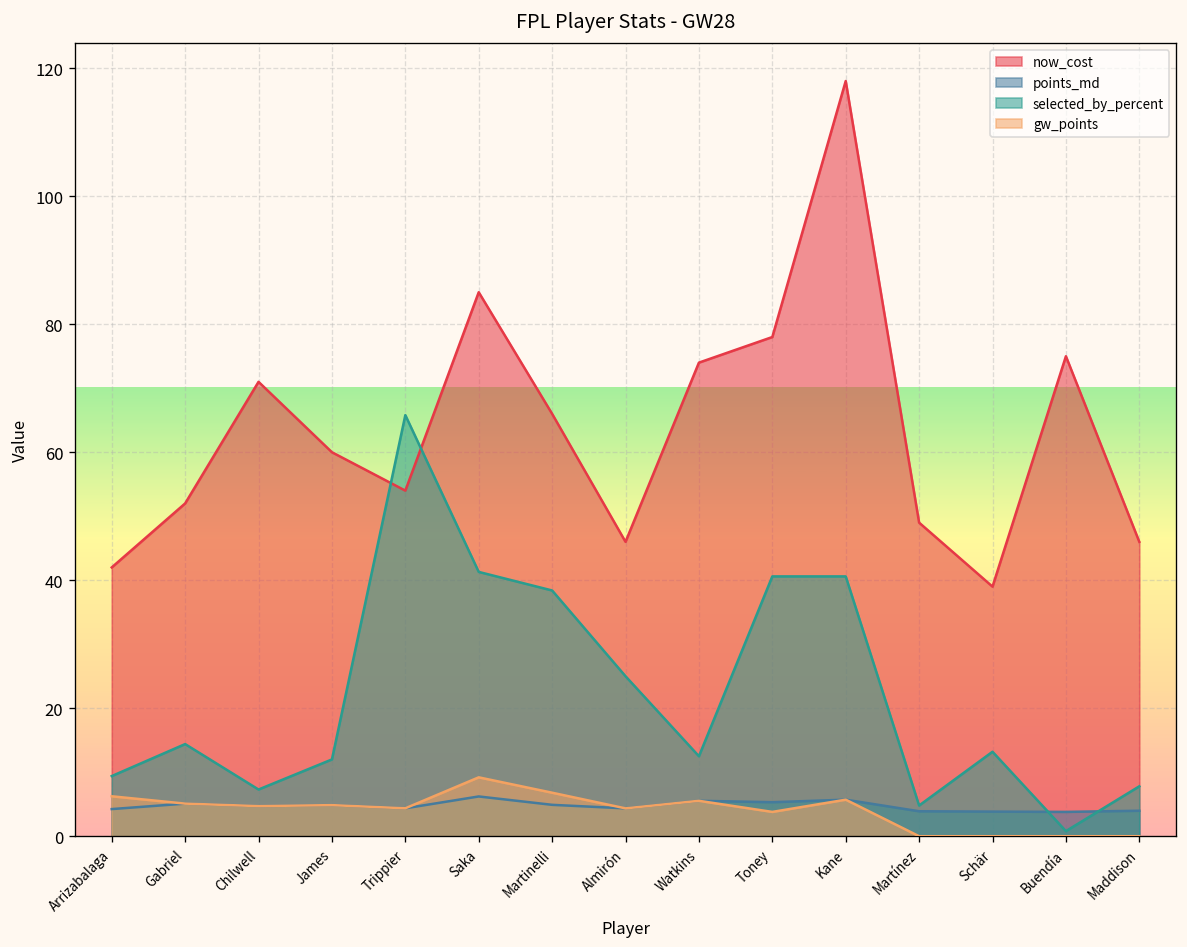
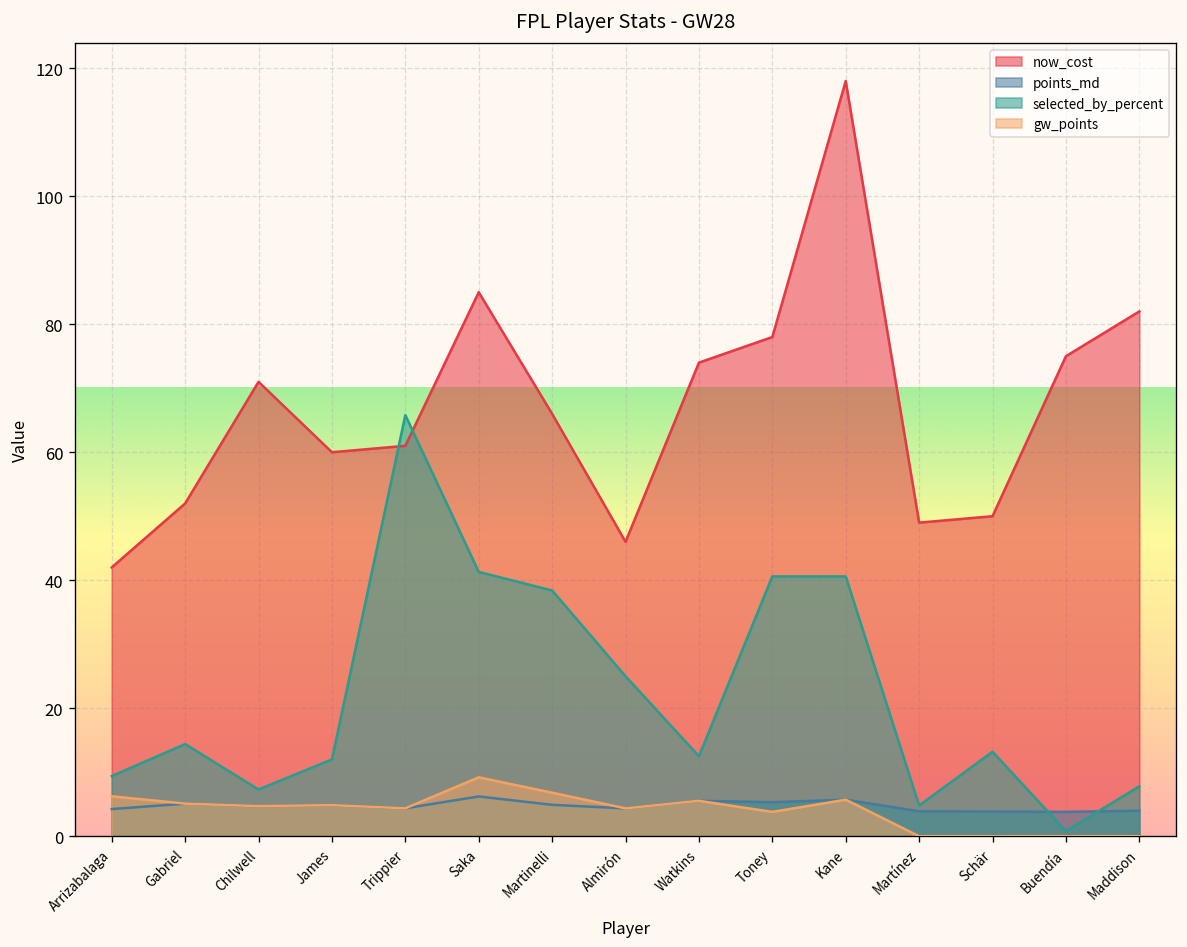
  {
    "now_cost": {
      "Arrizabalaga": 42,
      "Gabriel": 52,
      "Chilwell": 71,
      "James": 60,
-     "Trippier": 54,
+     "Trippier": 61,
      "Saka": 85,
      "Martinelli": 66,
      "Almirón": 46,
      "Watkins": 74,
      "Toney": 78,
      "Kane": 118,
      "Martínez": 49,
-     "Schär": 39,
+     "Schär": 50,
      "Buendía": 75,
-     "Maddison": 46
+     "Maddison": 82
    },
    "gw_points": {
      "Arrizabalaga": 6,
      "Saka": 9,
      "Martinelli": 7,
      "Toney": 4,
      "Martínez": 0,
      "Schär": 0,
      "Buendía": 0,
      "Maddison": 0
    }
  }
